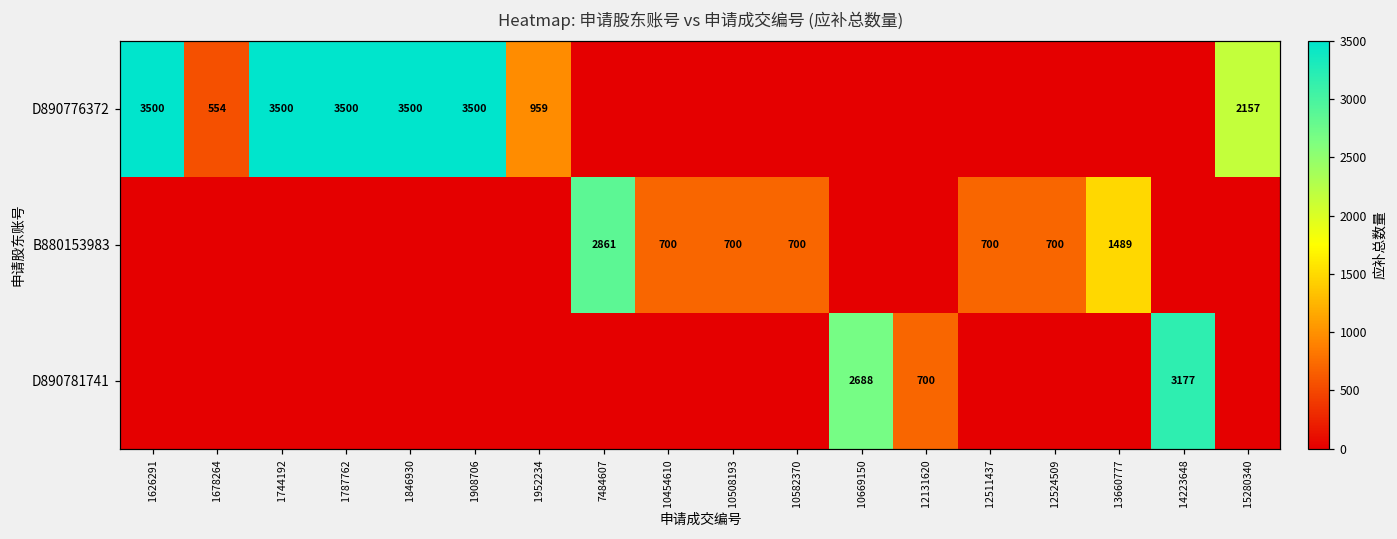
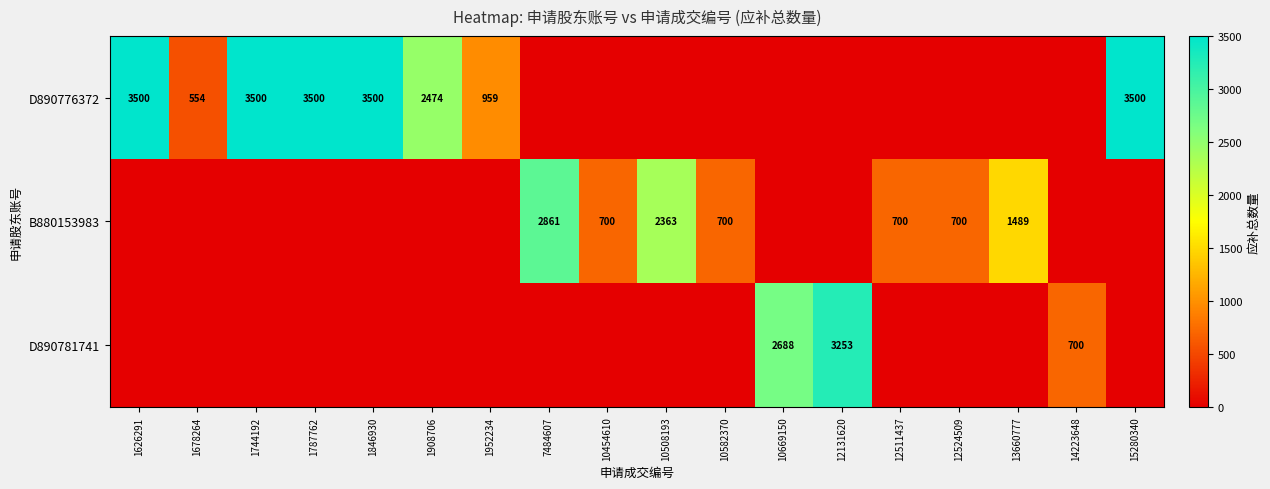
  {
    "D890776372": {
      "1626291": 3500,
      "1678264": 554,
      "1744192": 3500,
      "1787762": 3500,
      "1846930": 3500,
-     "1908706": 3500,
+     "1908706": 2474,
      "1952234": 959,
-     "15280340": 2157
+     "15280340": 3500
    },
    "B880153983": {
      "7484607": 2861,
      "10454610": 700,
-     "10508193": 700,
+     "10508193": 2363,
      "10582370": 700,
      "12511437": 700,
      "12524509": 700,
      "13660777": 1489
    },
    "D890781741": {
      "10669150": 2688,
-     "12131620": 700,
-     "14223648": 3177
+     "12131620": 3253,
+     "14223648": 700
    }
  }
